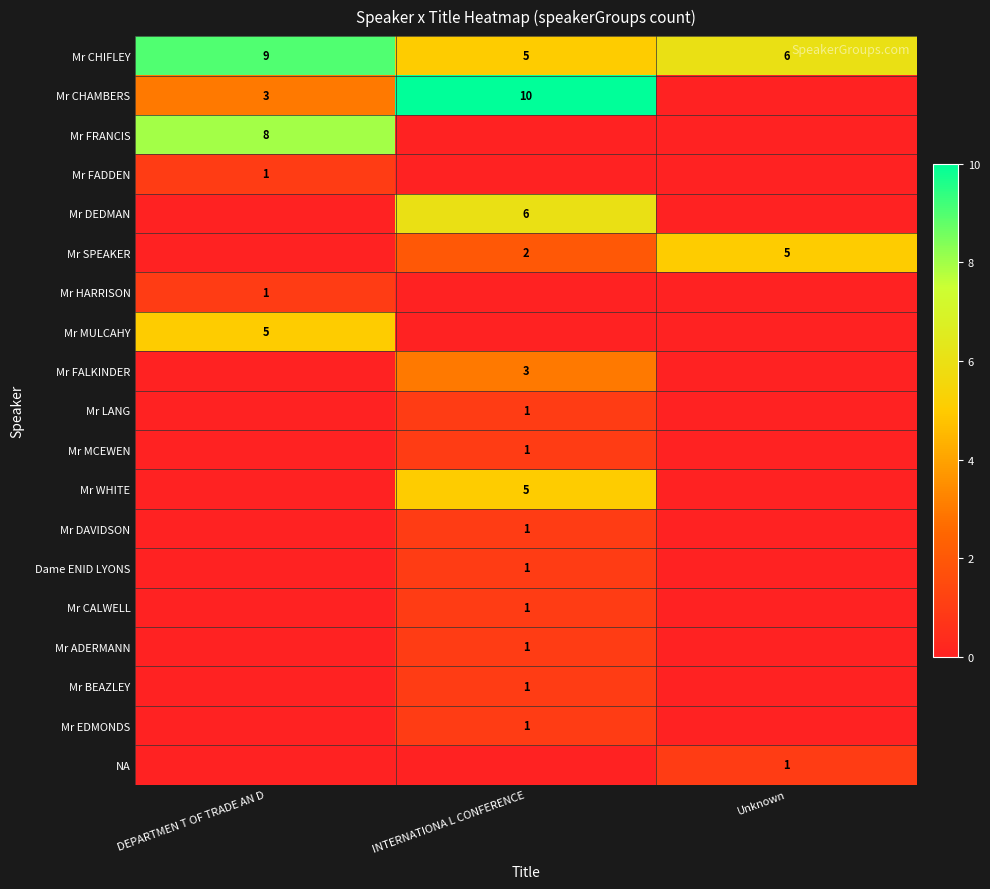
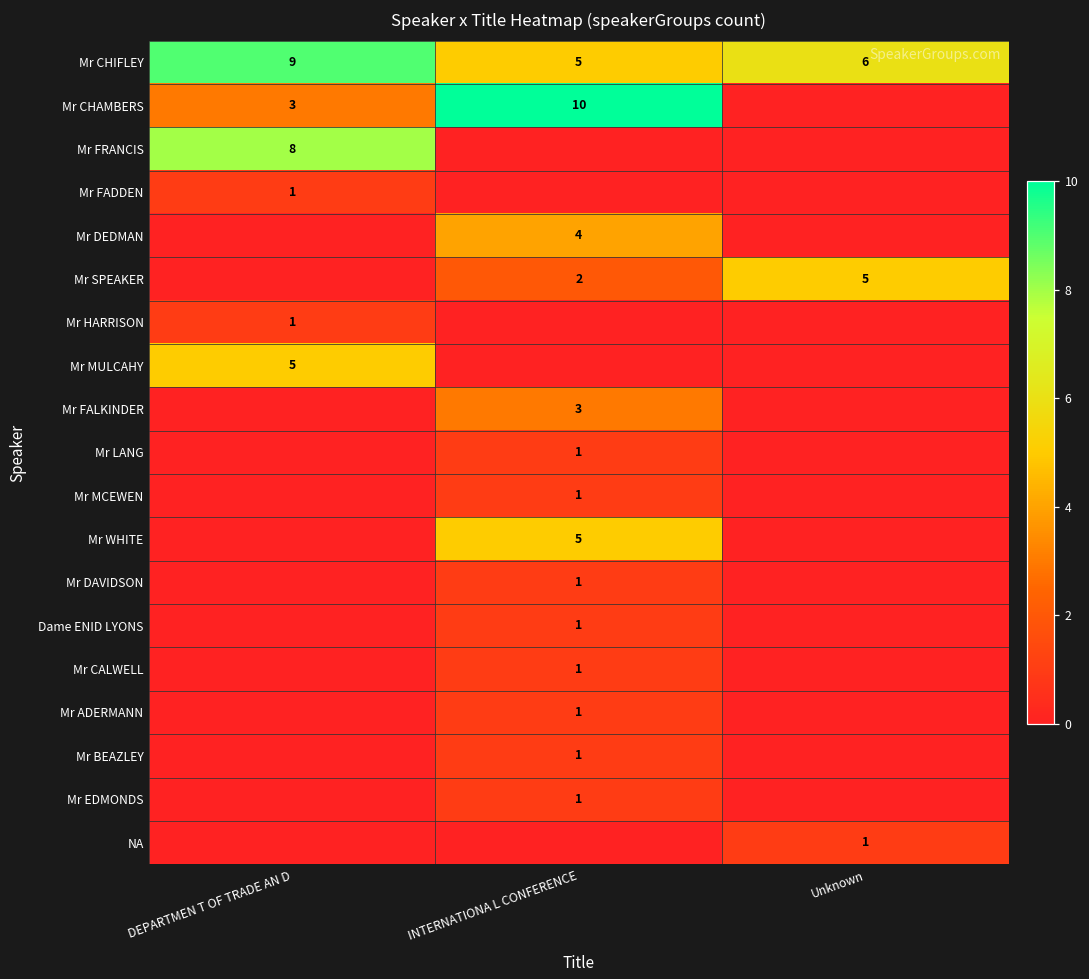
  {
    "Mr CHIFLEY": {
      "DEPARTMEN T OF TRADE AN D": 9,
      "INTERNATIONA L CONFERENCE": 5
    },
    "Mr CHAMBERS": {
      "DEPARTMEN T OF TRADE AN D": 3,
      "INTERNATIONA L CONFERENCE": 10
    },
    "Mr FRANCIS": {
      "DEPARTMEN T OF TRADE AN D": 8
    },
    "Mr FADDEN": {
      "DEPARTMEN T OF TRADE AN D": 1
    },
    "Mr DEDMAN": {
-     "INTERNATIONA L CONFERENCE": 6
+     "INTERNATIONA L CONFERENCE": 4
    },
    "Mr SPEAKER": {
      "INTERNATIONA L CONFERENCE": 2,
      "Unknown": 5
    },
    "Mr HARRISON": {
      "DEPARTMEN T OF TRADE AN D": 1
    },
    "Mr MULCAHY": {
      "DEPARTMEN T OF TRADE AN D": 5
    },
    "Mr FALKINDER": {
      "INTERNATIONA L CONFERENCE": 3
    },
    "Mr LANG": {
      "INTERNATIONA L CONFERENCE": 1
    },
    "Mr MCEWEN": {
      "INTERNATIONA L CONFERENCE": 1
    },
    "Mr WHITE": {
      "INTERNATIONA L CONFERENCE": 5
    },
    "Mr DAVIDSON": {
      "INTERNATIONA L CONFERENCE": 1
    },
    "Dame ENID LYONS": {
      "INTERNATIONA L CONFERENCE": 1
    },
    "Mr CALWELL": {
      "INTERNATIONA L CONFERENCE": 1
    },
    "Mr ADERMANN": {
      "INTERNATIONA L CONFERENCE": 1
    },
    "Mr BEAZLEY": {
      "INTERNATIONA L CONFERENCE": 1
    },
    "Mr EDMONDS": {
      "INTERNATIONA L CONFERENCE": 1
    },
    "NA": {
      "Unknown": 1
    }
  }
